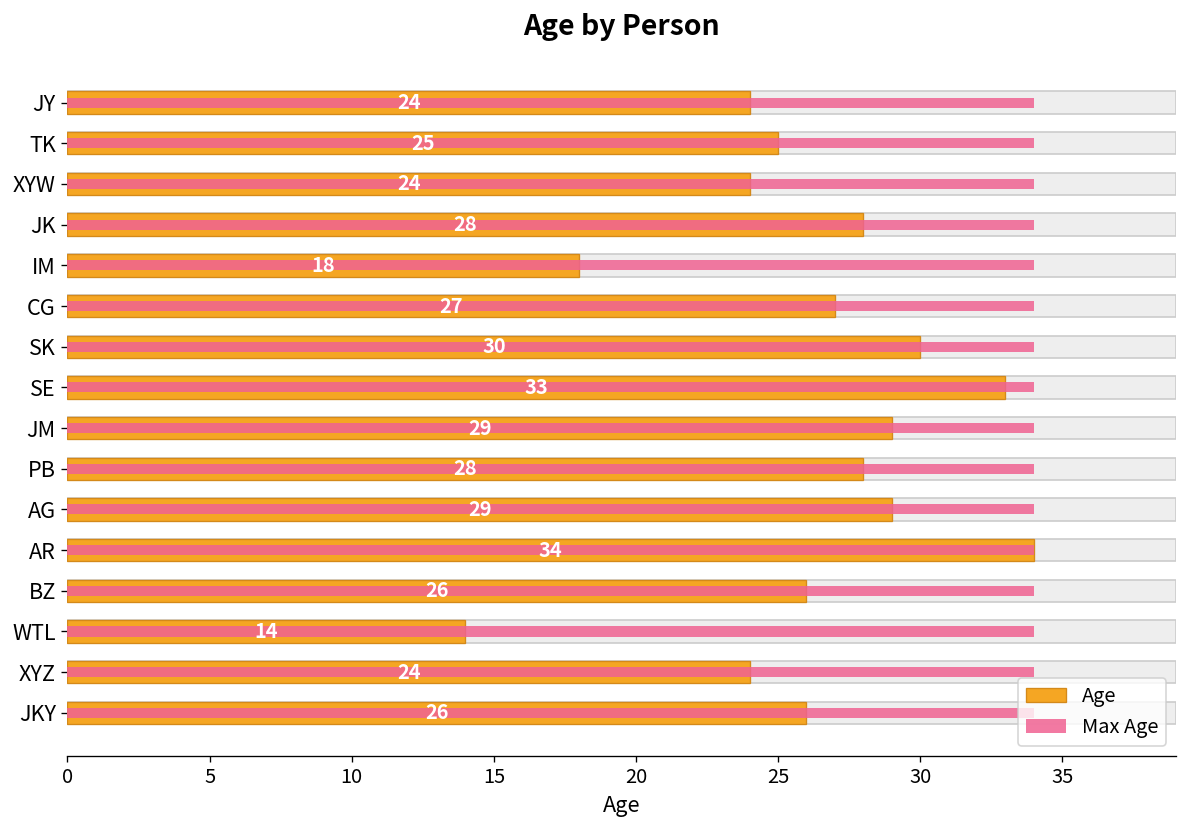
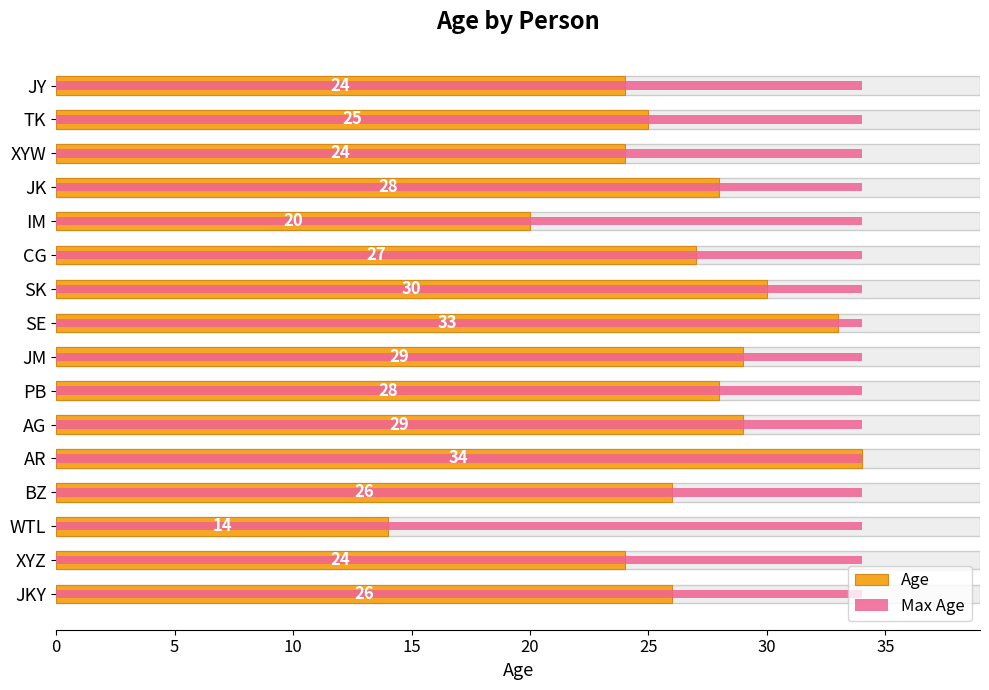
  {
    "Age": {
-     "IM": 18
+     "IM": 20
    }
  }
